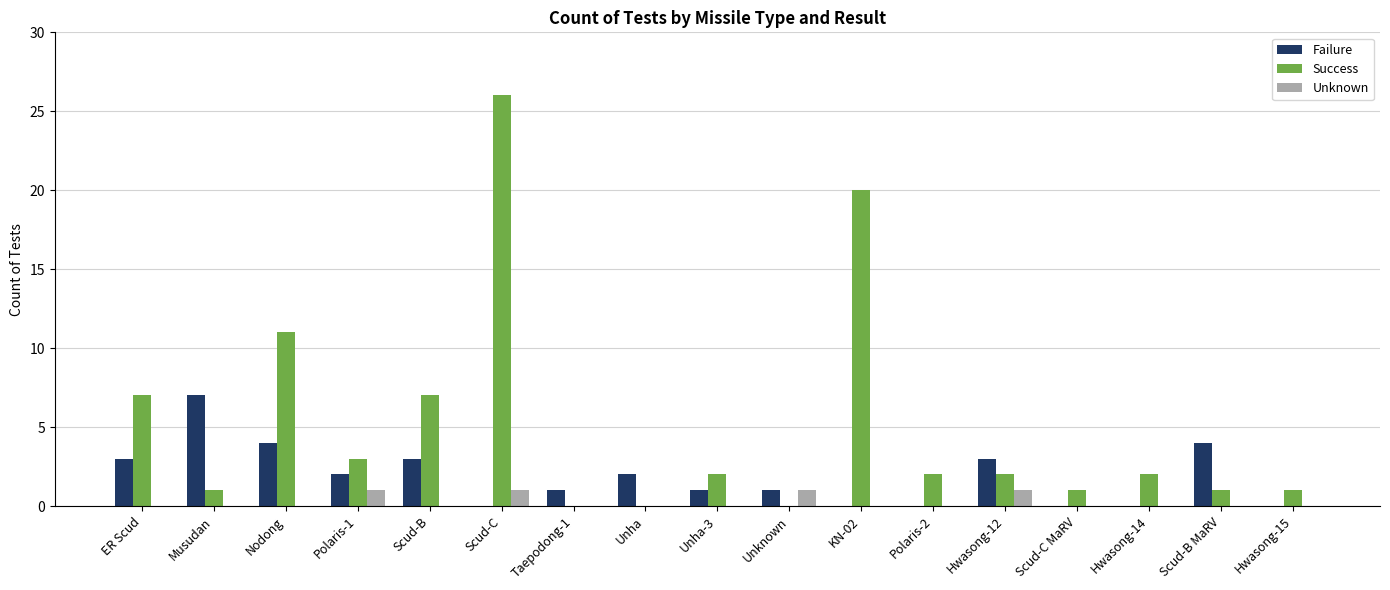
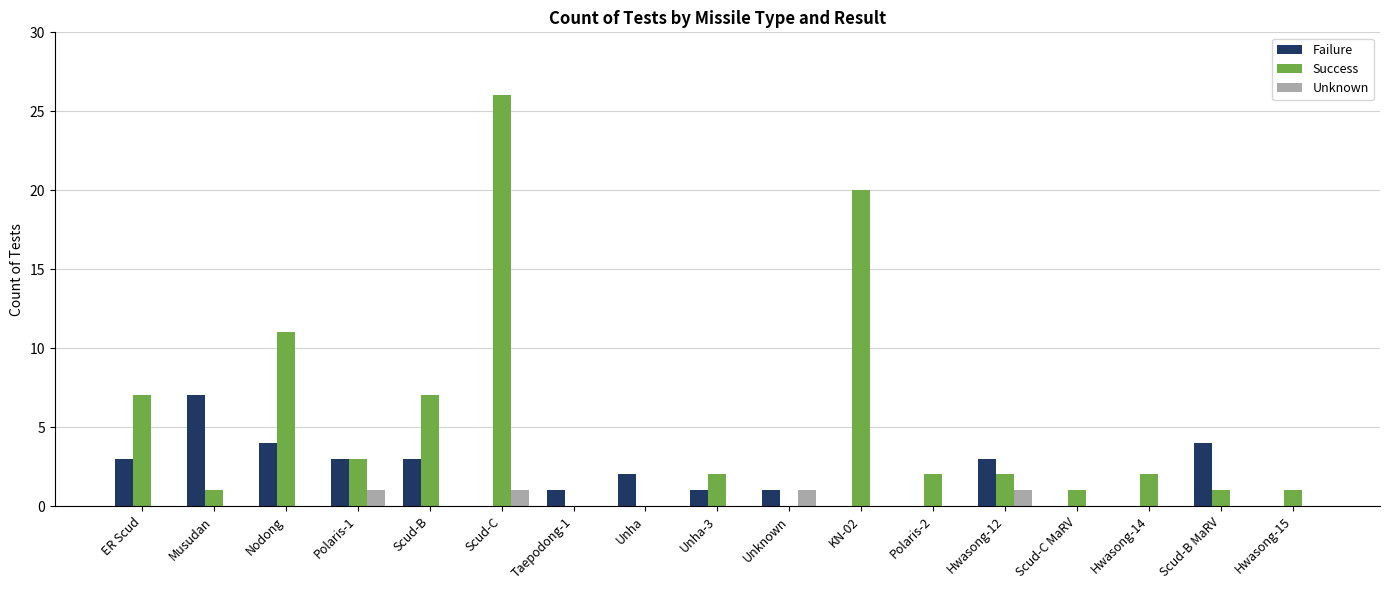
  {
    "Failure": {
      "ER Scud": 3,
      "Musudan": 7,
      "Nodong": 4,
-     "Polaris-1": 2,
+     "Polaris-1": 3,
      "Scud-B": 3,
      "Scud-C": 0,
      "Taepodong-1": 1,
      "Unha": 2,
      "Unha-3": 1,
      "Unknown": 1,
      "KN-02": 0,
      "Polaris-2": 0,
      "Hwasong-12": 3,
      "Scud-C MaRV": 0,
      "Hwasong-14": 0,
      "Scud-B MaRV": 4,
      "Hwasong-15": 0
    },
    "Success": {
      "ER Scud": 7,
      "Musudan": 1,
      "Nodong": 11,
      "Polaris-1": 3,
      "Scud-B": 7,
      "Scud-C": 26,
      "Taepodong-1": 0,
      "Unha": 0,
      "Unha-3": 2,
      "Unknown": 0,
      "KN-02": 20,
      "Polaris-2": 2,
      "Hwasong-12": 2,
      "Scud-C MaRV": 1,
      "Hwasong-14": 2,
      "Scud-B MaRV": 1,
      "Hwasong-15": 1
    },
    "Unknown": {
      "ER Scud": 0,
      "Musudan": 0,
      "Nodong": 0,
      "Polaris-1": 1,
      "Scud-B": 0,
      "Scud-C": 1,
      "Taepodong-1": 0,
      "Unha": 0,
      "Unha-3": 0,
      "Unknown": 1,
      "KN-02": 0,
      "Polaris-2": 0,
      "Hwasong-12": 1,
      "Scud-C MaRV": 0,
      "Hwasong-14": 0,
      "Scud-B MaRV": 0,
      "Hwasong-15": 0
    }
  }
